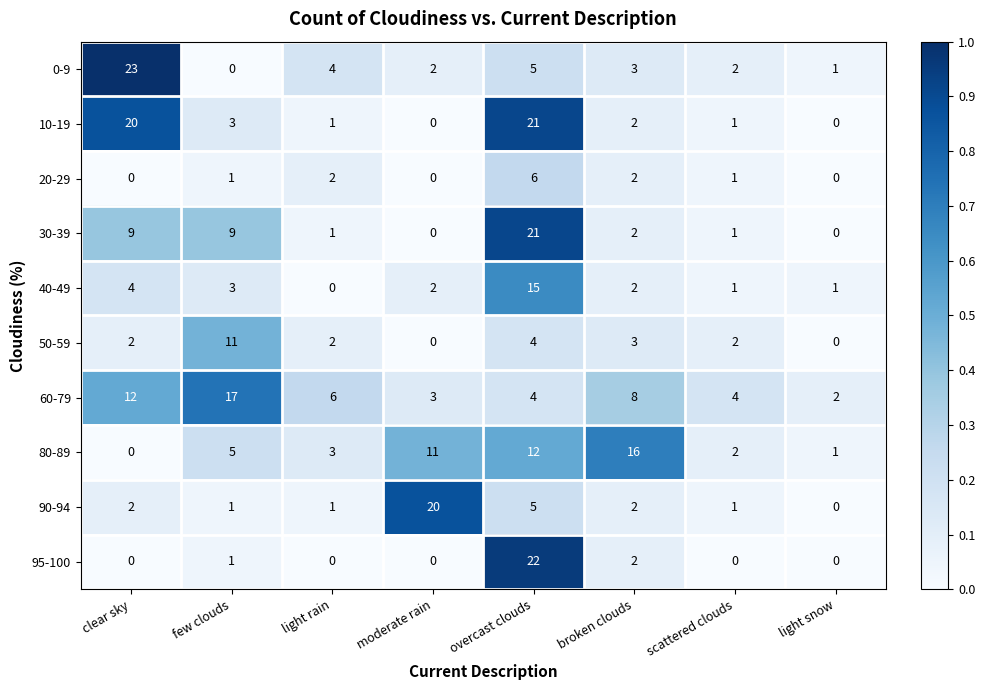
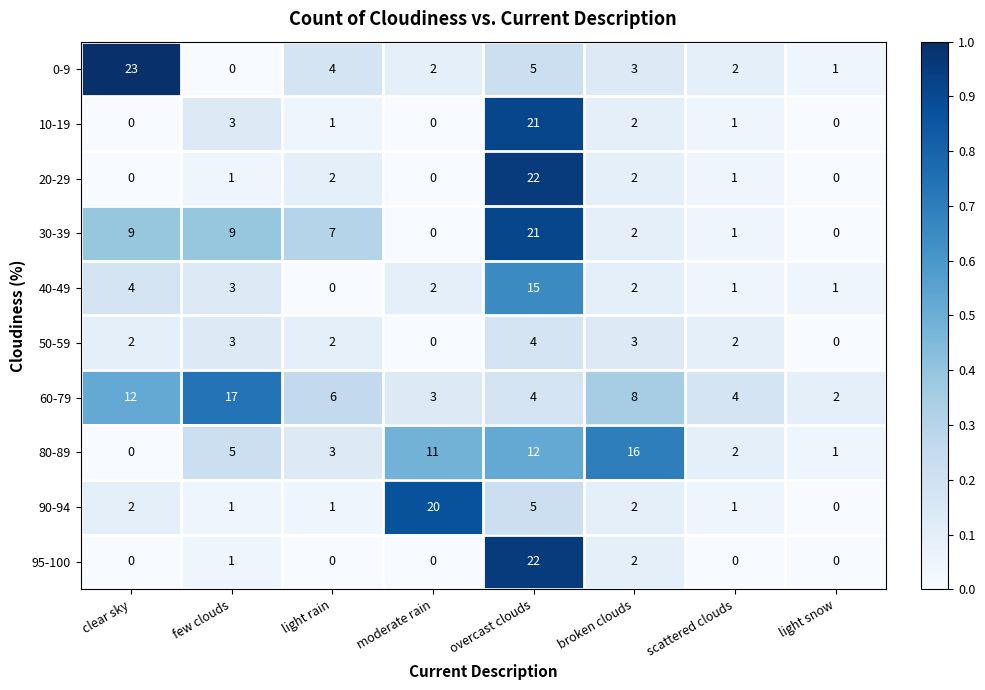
  {
    "0-9": {
      "clear sky": 23,
      "few clouds": 0,
      "light rain": 4,
      "moderate rain": 2,
      "overcast clouds": 5,
      "broken clouds": 3,
      "scattered clouds": 2,
      "light snow": 1
    },
    "10-19": {
-     "clear sky": 20,
+     "clear sky": 0,
      "few clouds": 3,
      "light rain": 1,
      "moderate rain": 0,
      "overcast clouds": 21,
      "broken clouds": 2,
      "scattered clouds": 1,
      "light snow": 0
    },
    "20-29": {
      "clear sky": 0,
      "few clouds": 1,
      "light rain": 2,
      "moderate rain": 0,
-     "overcast clouds": 6,
+     "overcast clouds": 22,
      "broken clouds": 2,
      "scattered clouds": 1,
      "light snow": 0
    },
    "30-39": {
      "clear sky": 9,
      "few clouds": 9,
-     "light rain": 1,
+     "light rain": 7,
      "moderate rain": 0,
      "overcast clouds": 21,
      "broken clouds": 2,
      "scattered clouds": 1,
      "light snow": 0
    },
    "40-49": {
      "clear sky": 4,
      "few clouds": 3,
      "light rain": 0,
      "moderate rain": 2,
      "overcast clouds": 15,
      "broken clouds": 2,
      "scattered clouds": 1,
      "light snow": 1
    },
    "50-59": {
      "clear sky": 2,
-     "few clouds": 11,
+     "few clouds": 3,
      "light rain": 2,
      "moderate rain": 0,
      "overcast clouds": 4,
      "broken clouds": 3,
      "scattered clouds": 2,
      "light snow": 0
    },
    "60-79": {
      "clear sky": 12,
      "few clouds": 17,
      "light rain": 6,
      "moderate rain": 3,
      "overcast clouds": 4,
      "broken clouds": 8,
      "scattered clouds": 4,
      "light snow": 2
    },
    "80-89": {
      "clear sky": 0,
      "few clouds": 5,
      "light rain": 3,
      "moderate rain": 11,
      "overcast clouds": 12,
      "broken clouds": 16,
      "scattered clouds": 2,
      "light snow": 1
    },
    "90-94": {
      "clear sky": 2,
      "few clouds": 1,
      "light rain": 1,
      "moderate rain": 20,
      "overcast clouds": 5,
      "broken clouds": 2,
      "scattered clouds": 1,
      "light snow": 0
    },
    "95-100": {
      "clear sky": 0,
      "few clouds": 1,
      "light rain": 0,
      "moderate rain": 0,
      "overcast clouds": 22,
      "broken clouds": 2,
      "scattered clouds": 0,
      "light snow": 0
    }
  }
